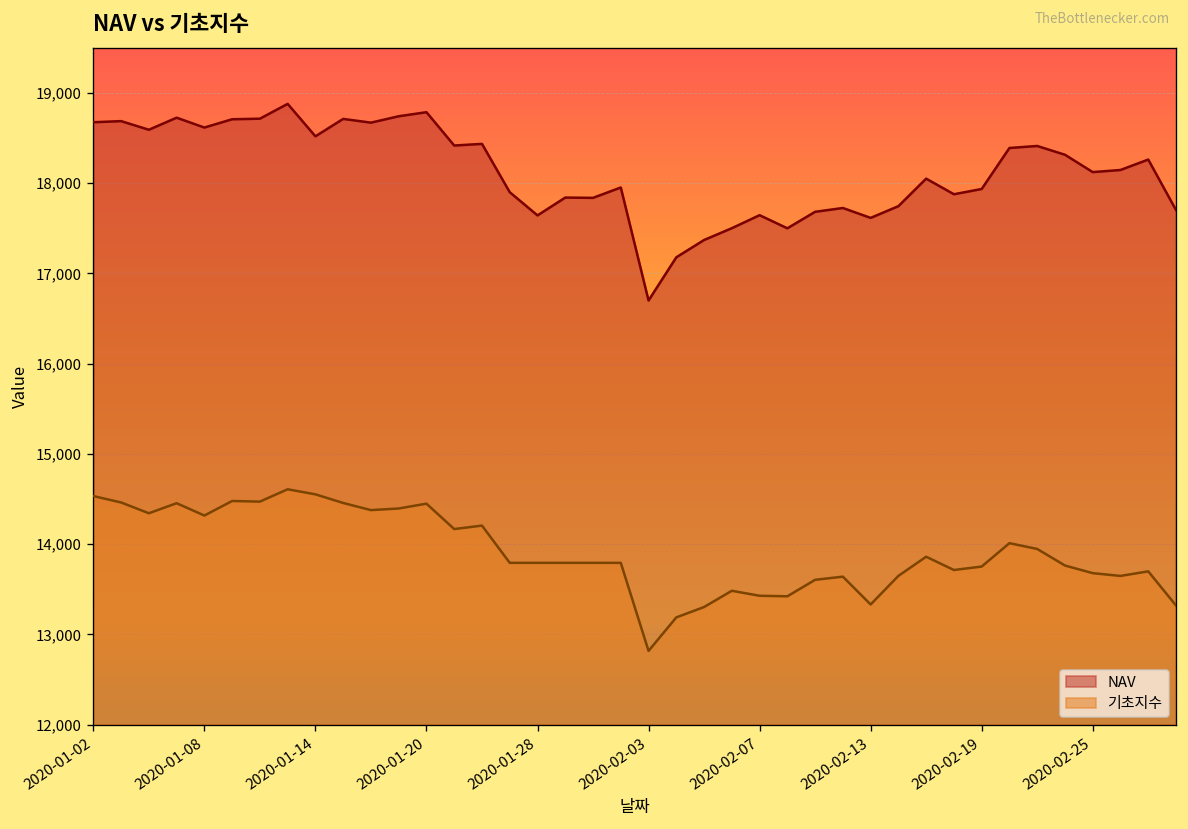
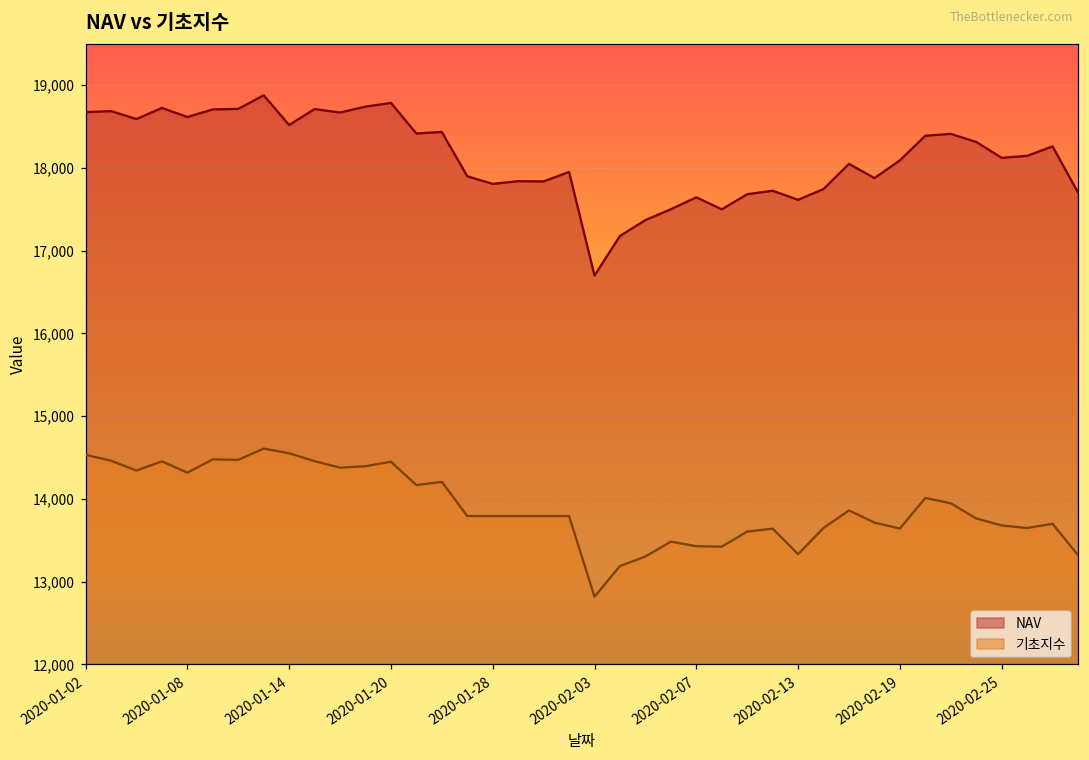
  {
    "NAV": {
      "2020-01-02": "18,700",
      "2020-01-08": "18,600",
      "2020-01-14": "18,500",
      "2020-01-20": "18,800",
-     "2020-01-28": "17,600",
+     "2020-01-28": "17,800",
      "2020-02-03": "16,700",
      "2020-02-07": "17,600",
      "2020-02-13": "17,600",
-     "2020-02-19": "17,900",
+     "2020-02-19": "18,100",
      "2020-02-25": "18,100"
    },
    "기초지수": {
      "2020-01-02": "14,500",
      "2020-01-08": "14,300",
      "2020-01-14": "14,600",
      "2020-01-20": "14,400",
      "2020-01-28": "13,800",
      "2020-02-03": "12,800",
      "2020-02-07": "13,400",
      "2020-02-13": "13,300",
-     "2020-02-19": "13,800",
+     "2020-02-19": "13,600",
      "2020-02-25": "13,700"
    }
  }
